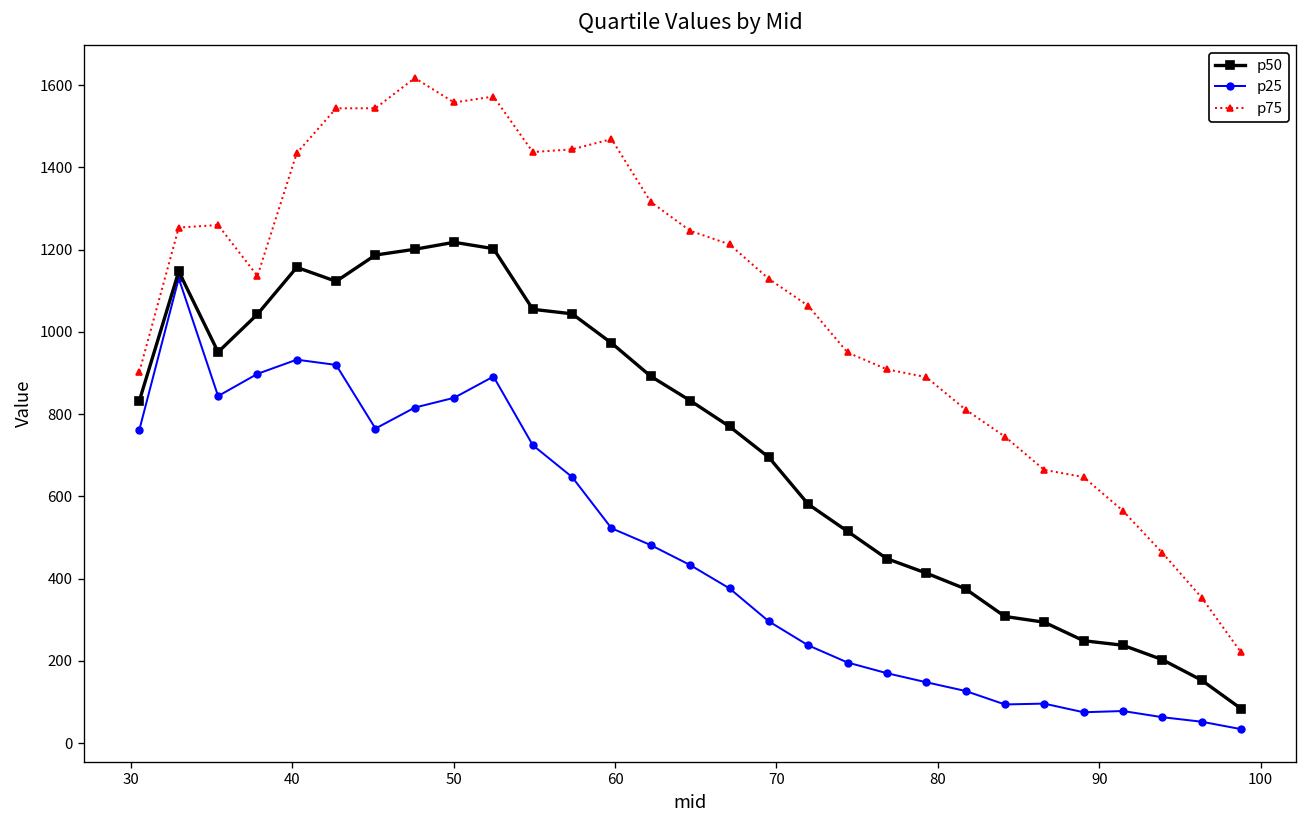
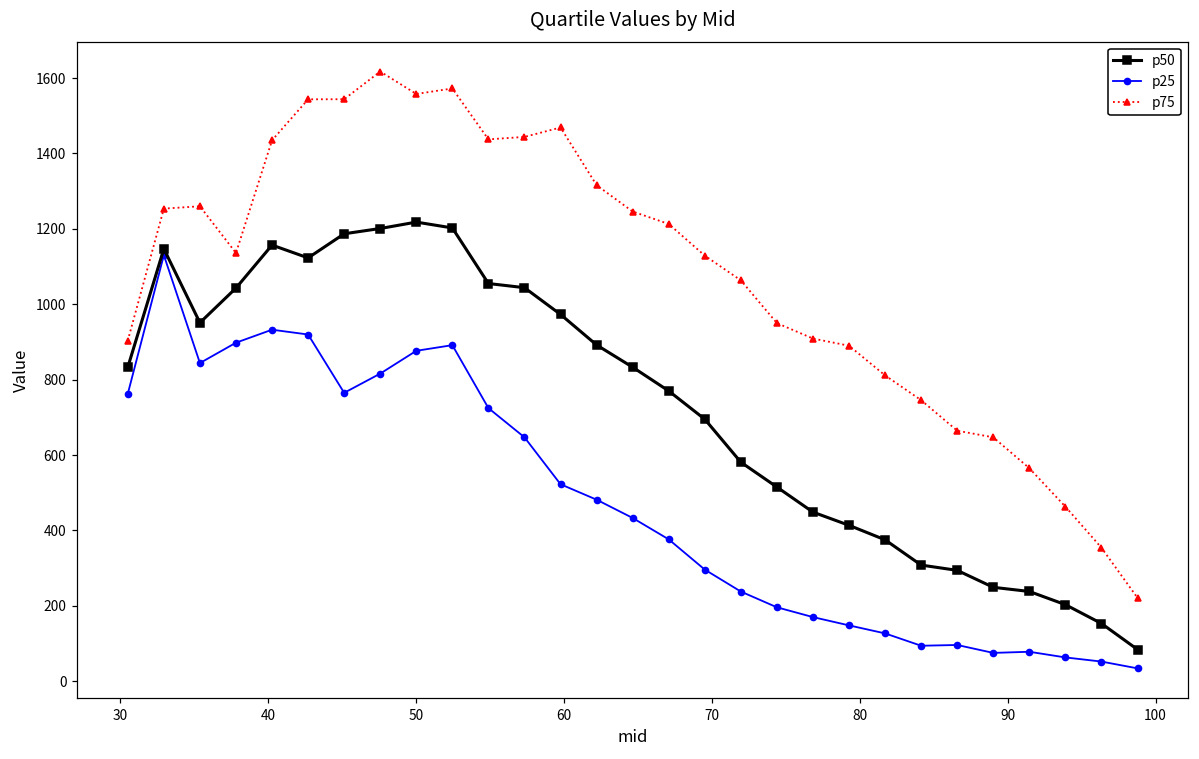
  {
    "p50": {
      "50": 1220
    },
    "p25": {
-     "50": 840
+     "50": 880
    },
    "p75": {
      "50": 1560
    }
  }
